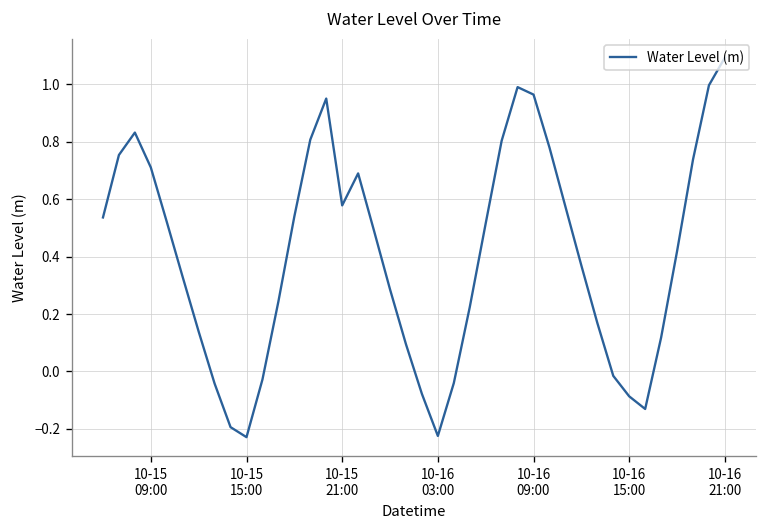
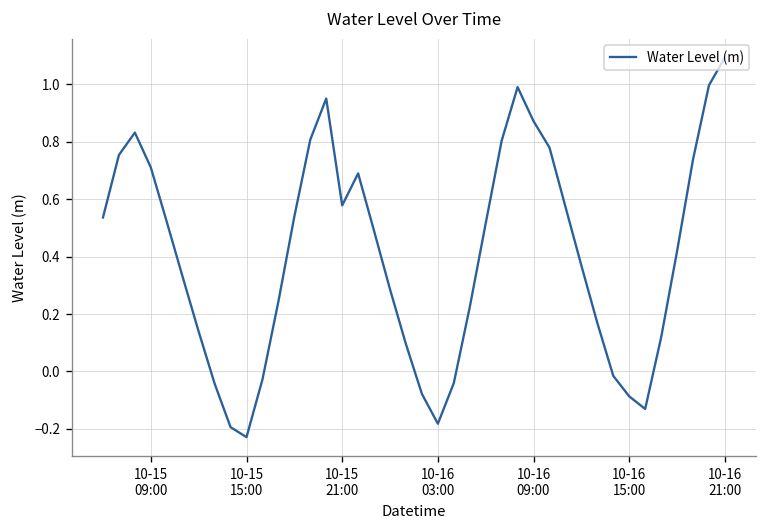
  {
    "10-15 09:00": 0.71,
    "10-15 15:00": -0.23,
    "10-15 21:00": 0.58,
-   "10-16 03:00": -0.22,
-   "10-16 09:00": 0.96,
+   "10-16 03:00": -0.18,
+   "10-16 09:00": 0.87,
    "10-16 15:00": -0.09
  }
